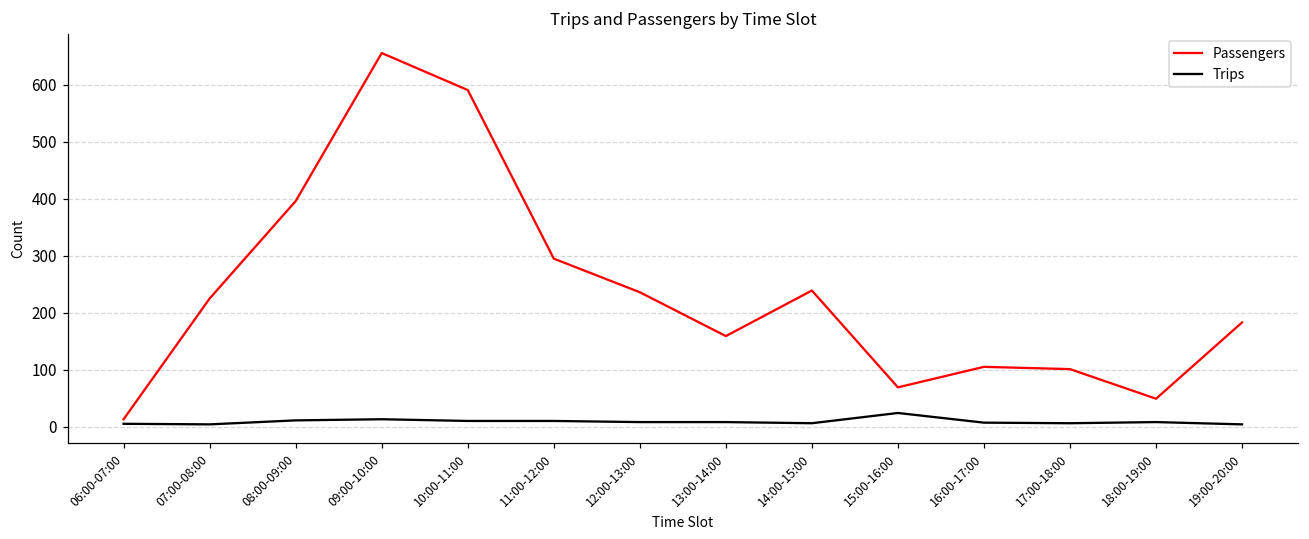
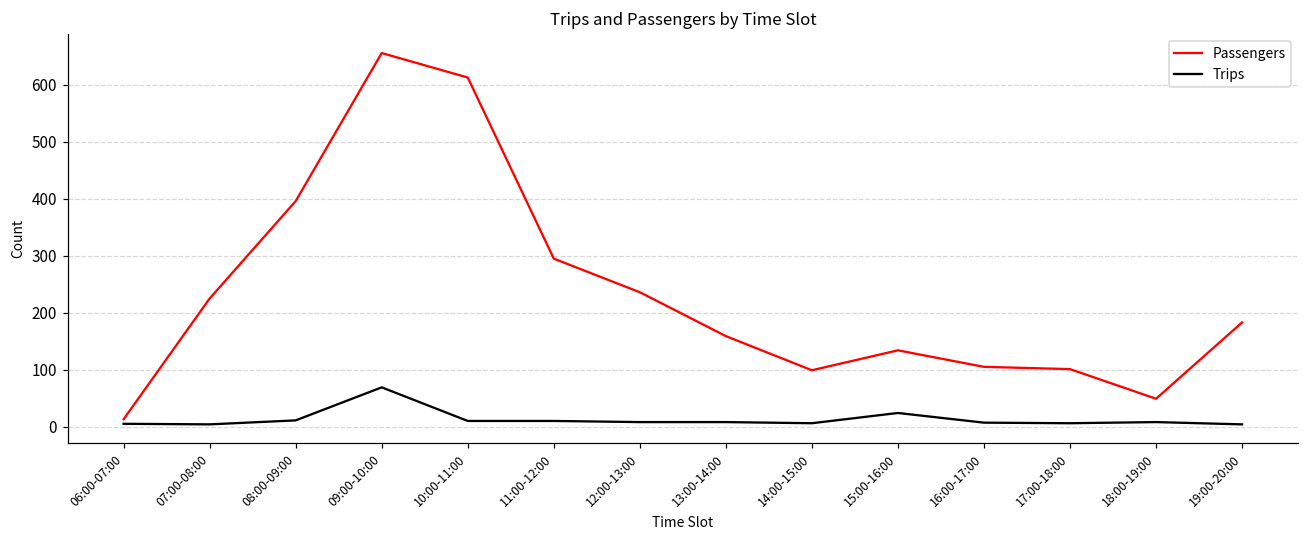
  {
    "Passengers": {
      "06:00-07:00": 10,
      "07:00-08:00": 230,
      "08:00-09:00": 400,
      "09:00-10:00": 660,
-     "10:00-11:00": 590,
+     "10:00-11:00": 610,
      "11:00-12:00": 300,
      "12:00-13:00": 240,
      "13:00-14:00": 160,
-     "14:00-15:00": 240,
-     "15:00-16:00": 70,
+     "14:00-15:00": 100,
+     "15:00-16:00": 130,
      "16:00-17:00": 110,
      "17:00-18:00": 100,
      "18:00-19:00": 50,
      "19:00-20:00": 180
    },
    "Trips": {
      "06:00-07:00": 10,
      "07:00-08:00": 0,
      "08:00-09:00": 10,
-     "09:00-10:00": 10,
+     "09:00-10:00": 70,
      "10:00-11:00": 10,
      "11:00-12:00": 10,
      "12:00-13:00": 10,
      "13:00-14:00": 10,
      "14:00-15:00": 10,
      "15:00-16:00": 20,
      "16:00-17:00": 10,
      "17:00-18:00": 10,
      "18:00-19:00": 10,
      "19:00-20:00": 0
    }
  }
